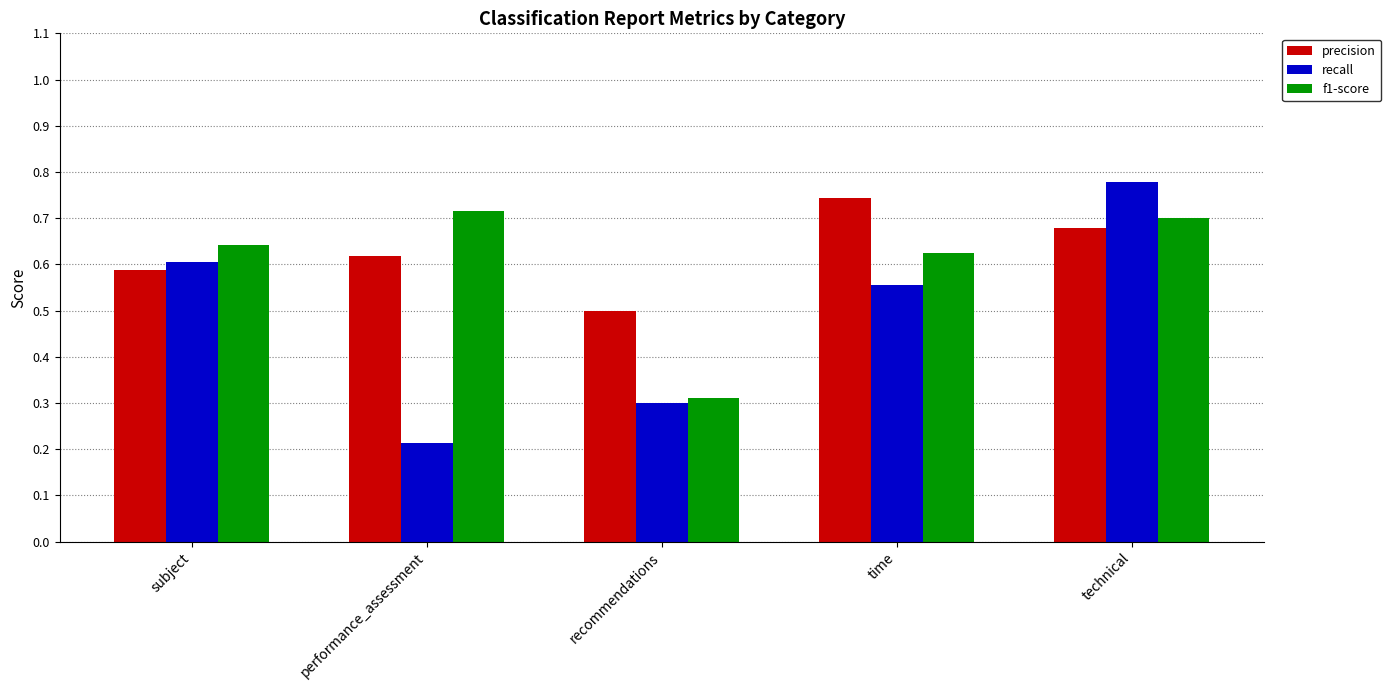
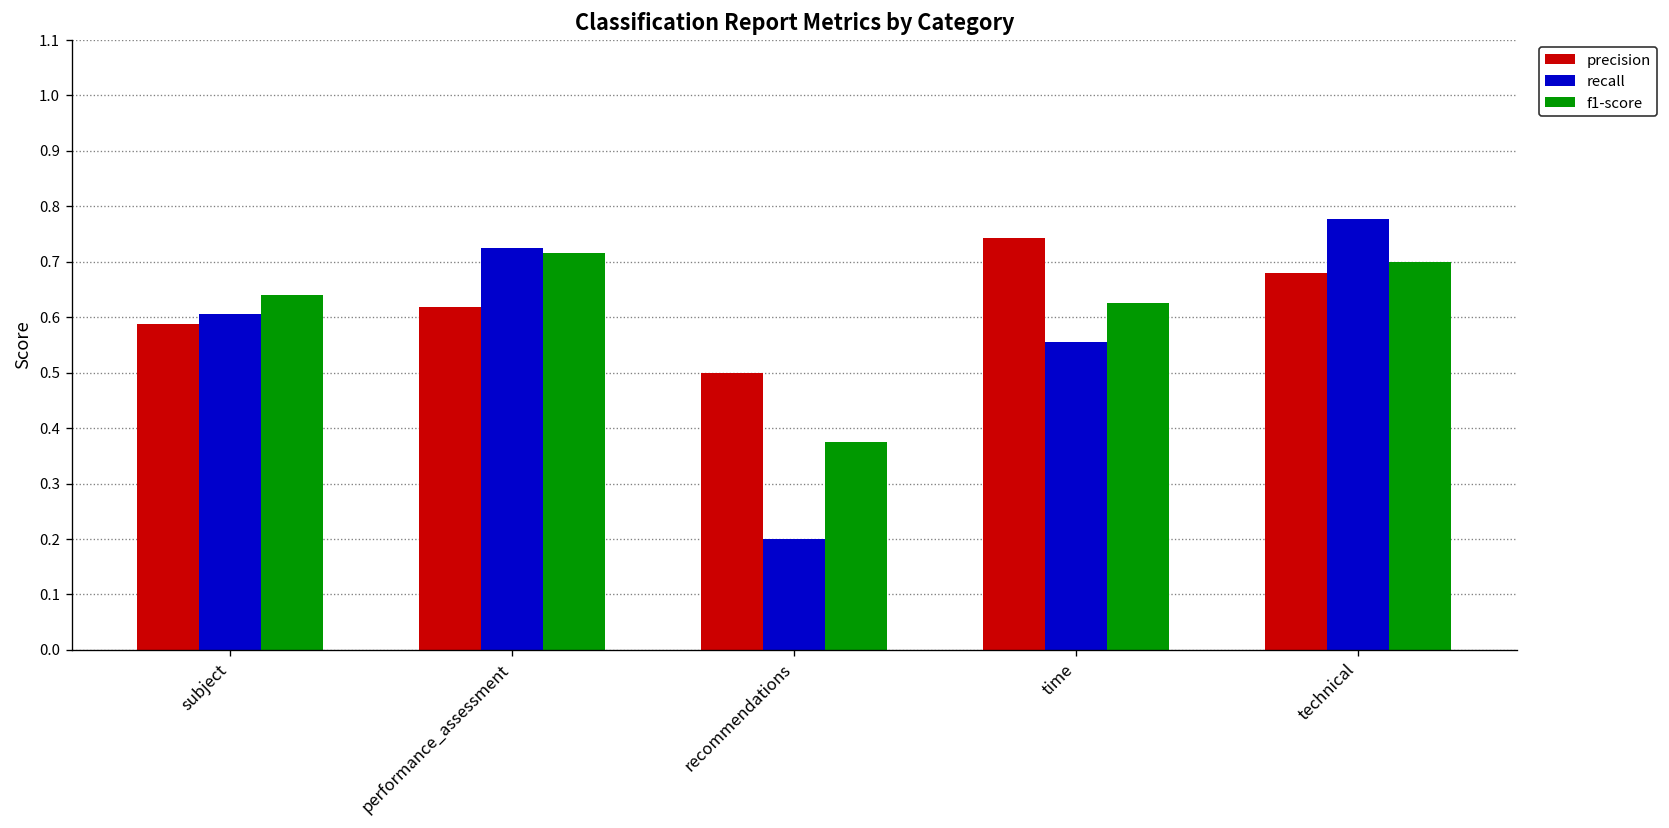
  {
    "precision": {
      "subject": 0.59,
      "performance_assessment": 0.62,
      "recommendations": 0.50,
      "time": 0.74,
      "technical": 0.68
    },
    "recall": {
      "subject": 0.61,
-     "performance_assessment": 0.21,
-     "recommendations": 0.3,
+     "performance_assessment": 0.72,
+     "recommendations": 0.2,
      "time": 0.56,
      "technical": 0.78
    },
    "f1-score": {
      "subject": 0.64,
      "performance_assessment": 0.72,
-     "recommendations": 0.31,
+     "recommendations": 0.37,
      "time": 0.63,
      "technical": 0.70
    }
  }
